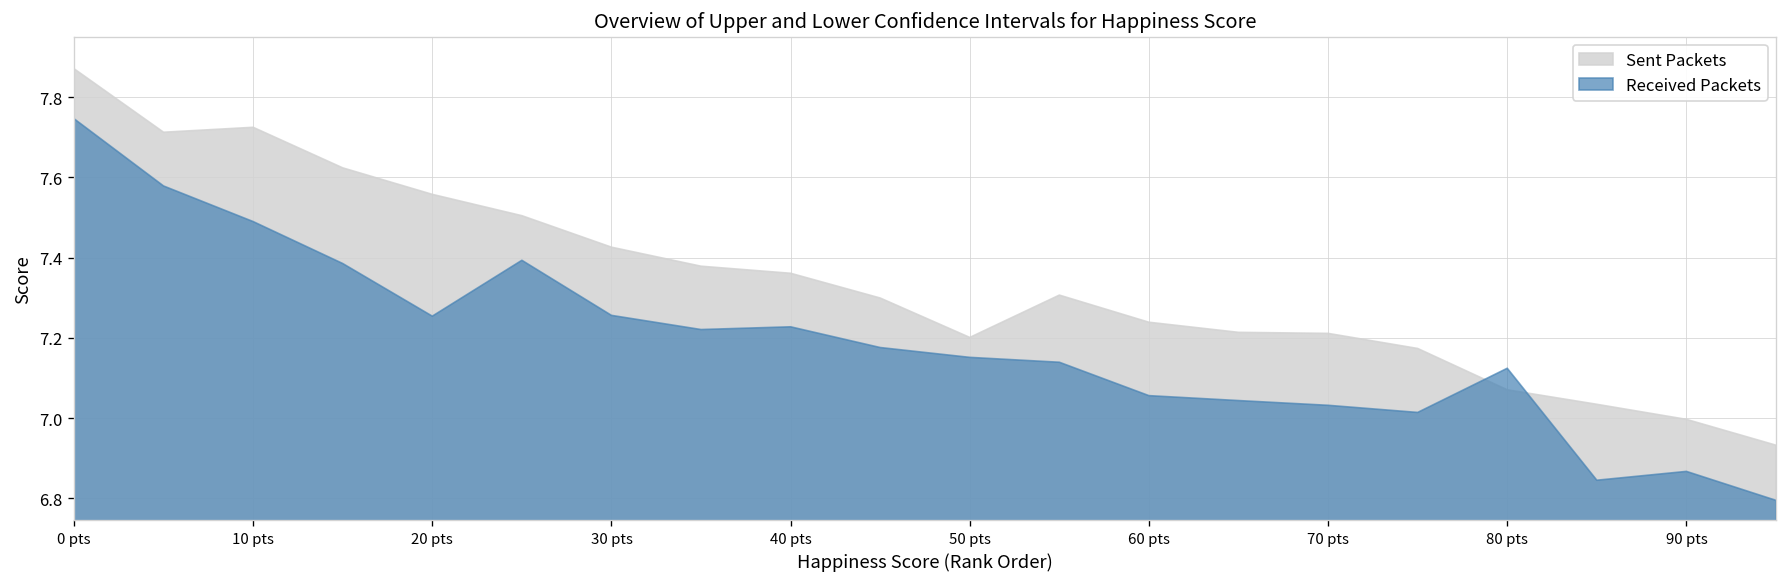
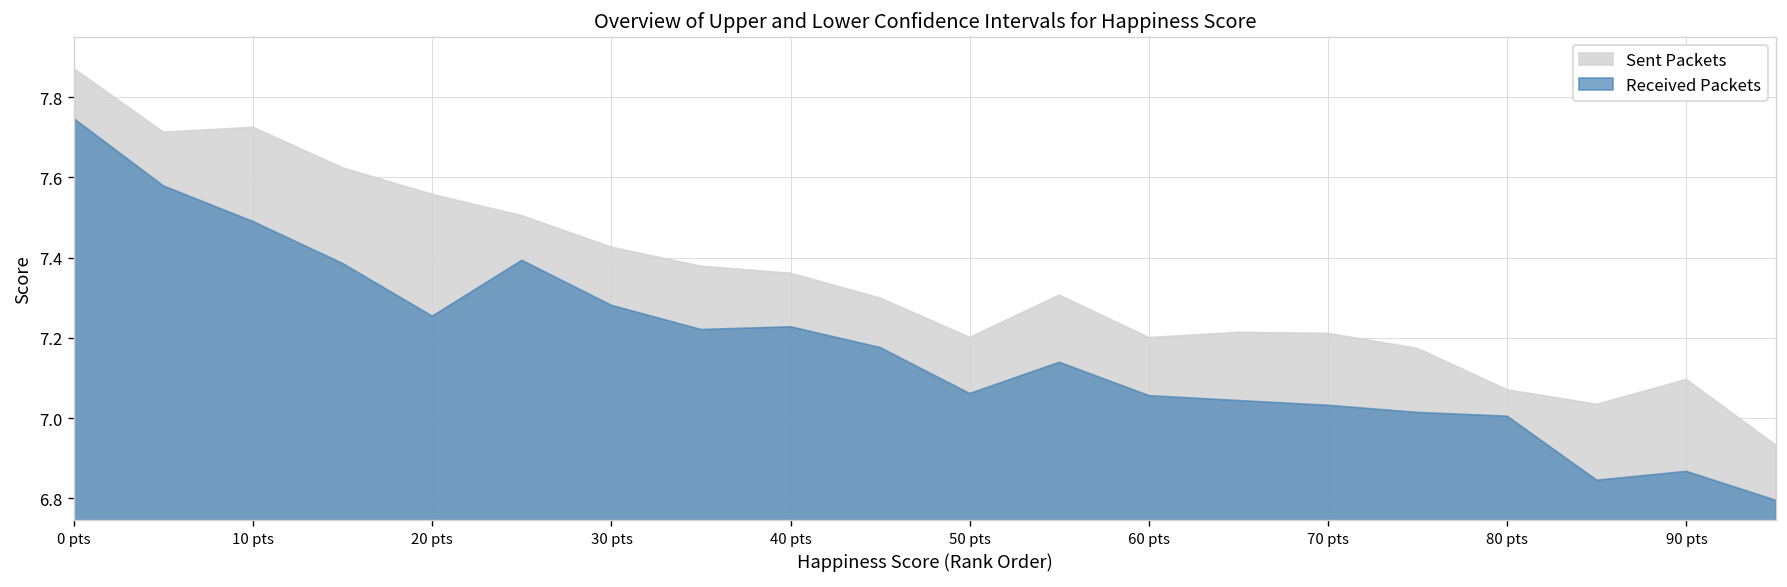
  {
    "Sent Packets": {
      "0 pts": 7.87,
      "10 pts": 7.72,
      "20 pts": 7.56,
      "30 pts": 7.43,
      "40 pts": 7.36,
      "50 pts": 7.20,
-     "60 pts": 7.24,
+     "60 pts": 7.20,
      "70 pts": 7.21,
      "80 pts": 7.07,
-     "90 pts": 7.00
+     "90 pts": 7.10
    },
    "Received Packets": {
      "0 pts": 7.75,
      "10 pts": 7.49,
      "20 pts": 7.25,
-     "30 pts": 7.26,
+     "30 pts": 7.28,
      "40 pts": 7.23,
-     "50 pts": 7.15,
+     "50 pts": 7.06,
      "60 pts": 7.06,
      "70 pts": 7.03,
-     "80 pts": 7.12,
+     "80 pts": 7.00,
      "90 pts": 6.87
    }
  }
